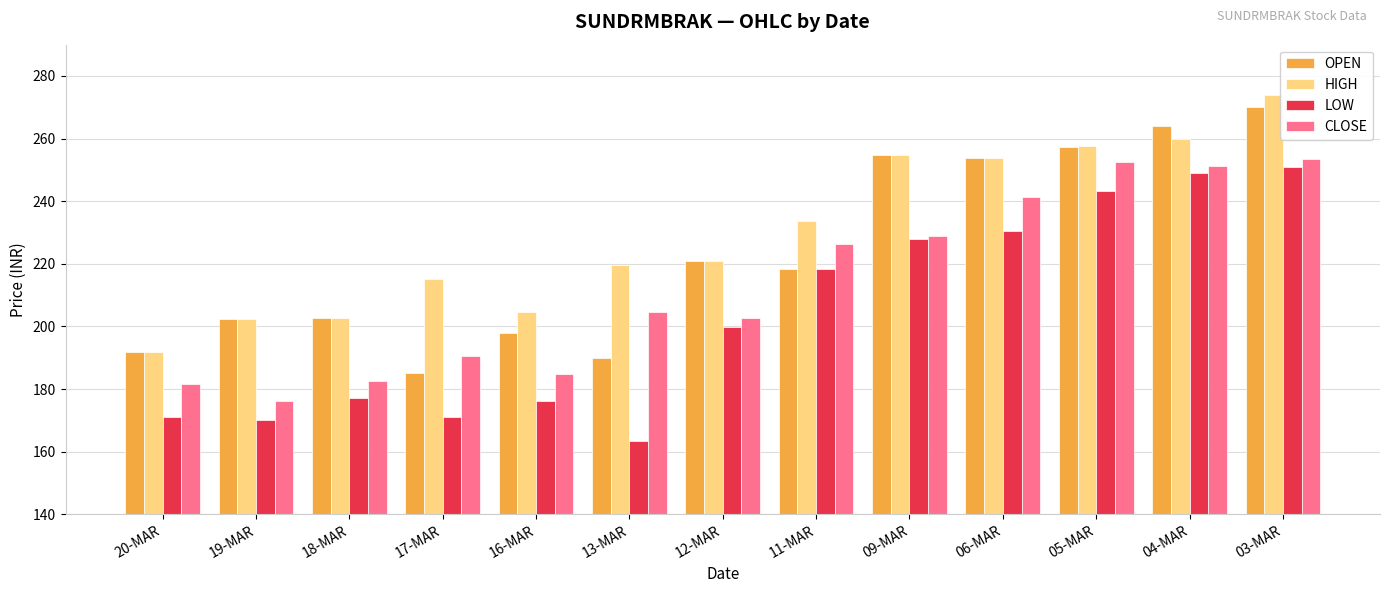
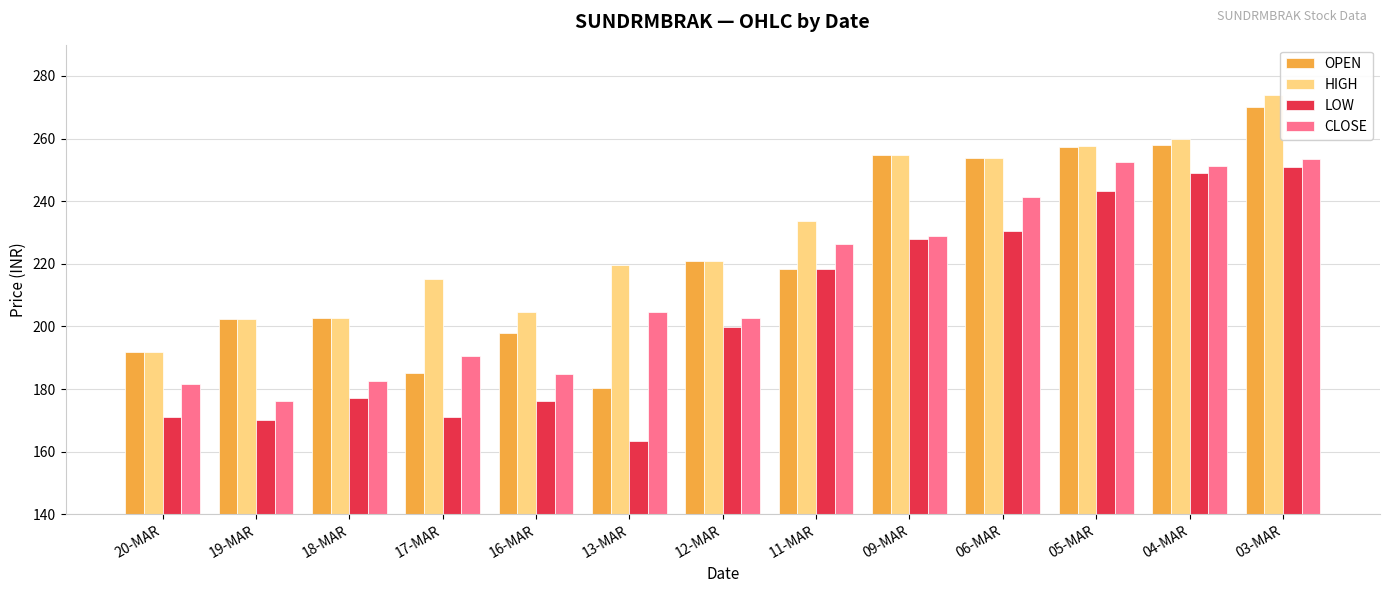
  {
    "OPEN": {
      "20-MAR": 192,
      "19-MAR": 203,
      "18-MAR": 203,
      "17-MAR": 185,
      "16-MAR": 198,
-     "13-MAR": 190,
+     "13-MAR": 180,
      "12-MAR": 221,
      "11-MAR": 218,
      "09-MAR": 255,
      "06-MAR": 254,
      "05-MAR": 257,
-     "04-MAR": 264,
+     "04-MAR": 258,
      "03-MAR": 270
    },
    "HIGH": {
      "20-MAR": 192,
      "19-MAR": 203,
      "18-MAR": 203,
      "17-MAR": 215,
      "16-MAR": 205,
      "13-MAR": 220,
      "12-MAR": 221,
      "11-MAR": 234,
      "09-MAR": 255,
      "06-MAR": 254,
      "05-MAR": 258,
      "04-MAR": 260,
      "03-MAR": 274
    },
    "LOW": {
      "20-MAR": 171,
      "19-MAR": 170,
      "18-MAR": 177,
      "17-MAR": 171,
      "16-MAR": 176,
      "13-MAR": 163,
      "12-MAR": 200,
      "11-MAR": 218,
      "09-MAR": 228,
      "06-MAR": 231,
      "05-MAR": 243,
      "04-MAR": 249,
      "03-MAR": 251
    },
    "CLOSE": {
      "20-MAR": 182,
      "19-MAR": 176,
      "18-MAR": 182,
      "17-MAR": 191,
      "16-MAR": 185,
      "13-MAR": 205,
      "12-MAR": 203,
      "11-MAR": 226,
      "09-MAR": 229,
      "06-MAR": 241,
      "05-MAR": 253,
      "04-MAR": 251,
      "03-MAR": 253
    }
  }
